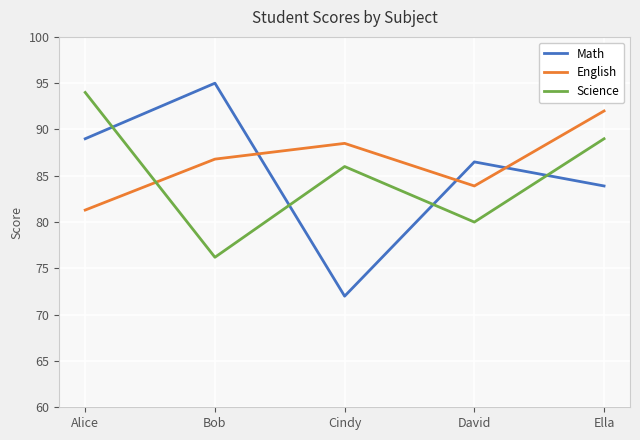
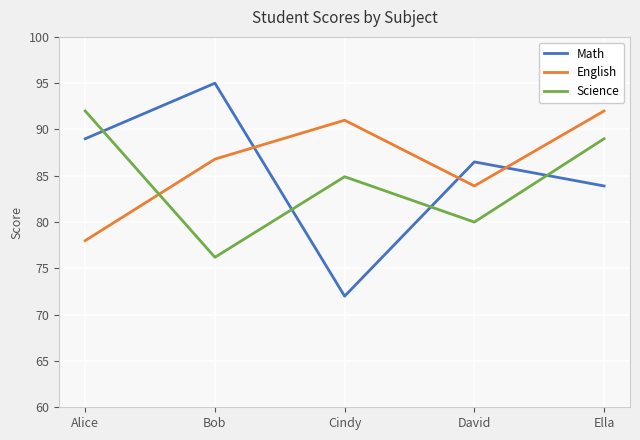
  {
    "Math": {
      "Alice": 89,
      "Bob": 95,
      "Cindy": 72,
      "David": 87,
      "Ella": 84
    },
    "English": {
-     "Alice": 81,
+     "Alice": 78,
      "Bob": 87,
-     "Cindy": 89,
+     "Cindy": 91,
      "David": 84,
      "Ella": 92
    },
    "Science": {
-     "Alice": 94,
+     "Alice": 92,
      "Bob": 76,
-     "Cindy": 86,
+     "Cindy": 85,
      "David": 80,
      "Ella": 89
    }
  }
